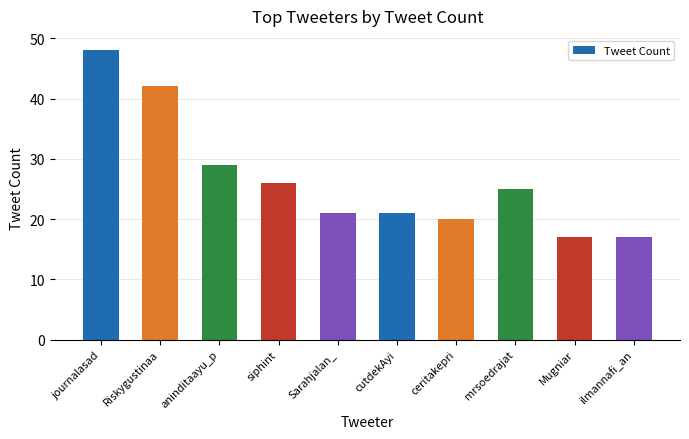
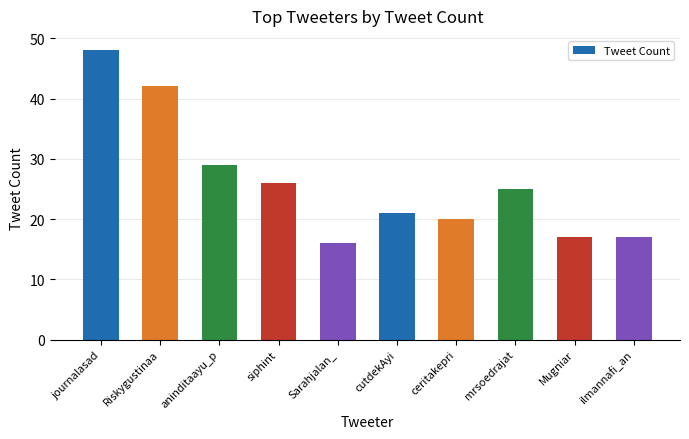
  {
    "journalasad": 48,
    "Riskygustinaa": 42,
    "aninditaayu_p": 29,
    "siphint": 26,
-   "Sarahjalan_": 21,
+   "Sarahjalan_": 16,
    "cutdekAyi": 21,
    "ceritakepri": 20,
    "mrsoedrajat": 25,
    "Mugniar": 17,
    "ilmannafi_an": 17
  }
